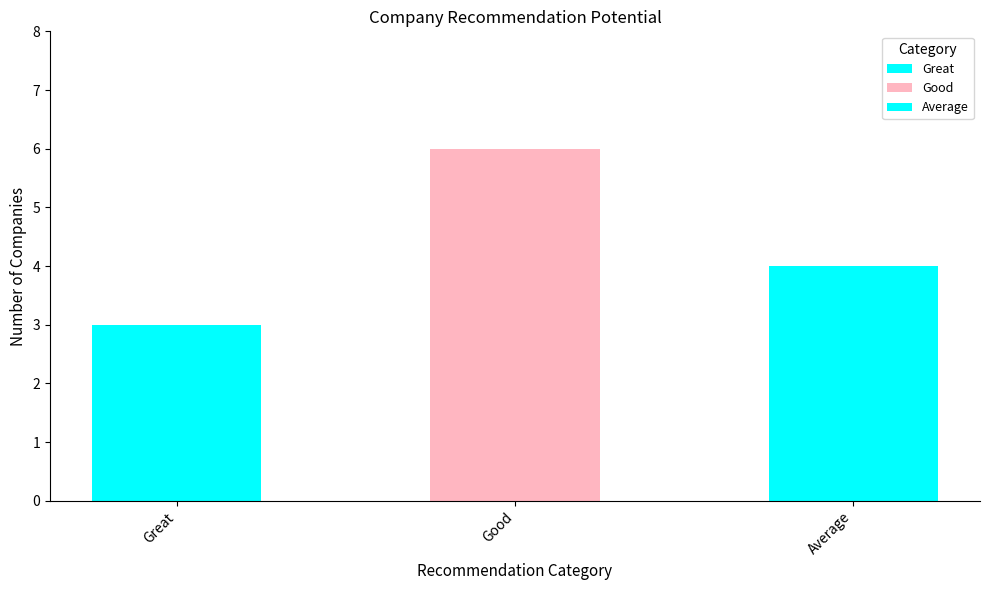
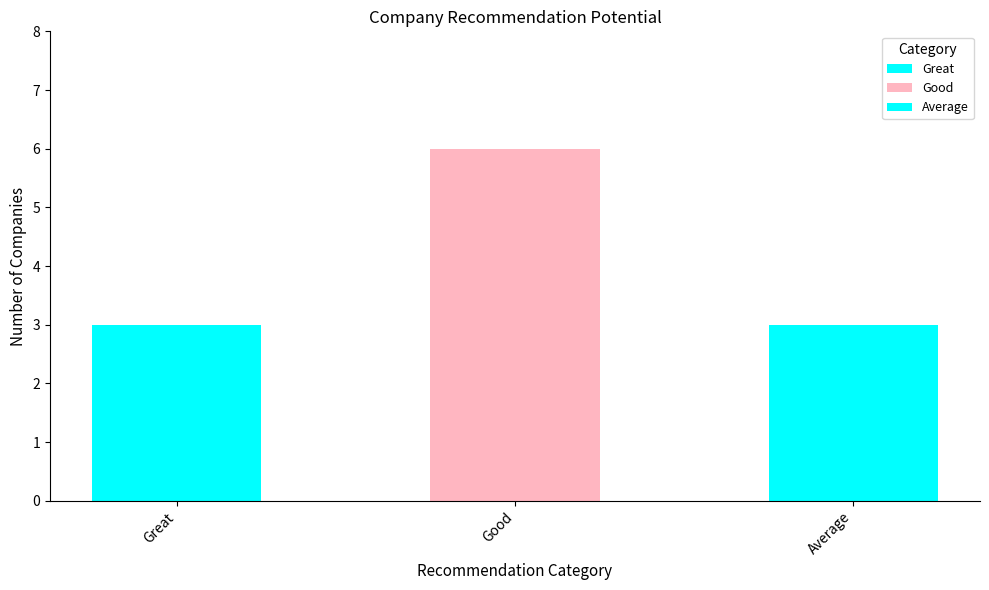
  {
    "Great": 3,
    "Good": 6,
-   "Average": 4
+   "Average": 3
  }
